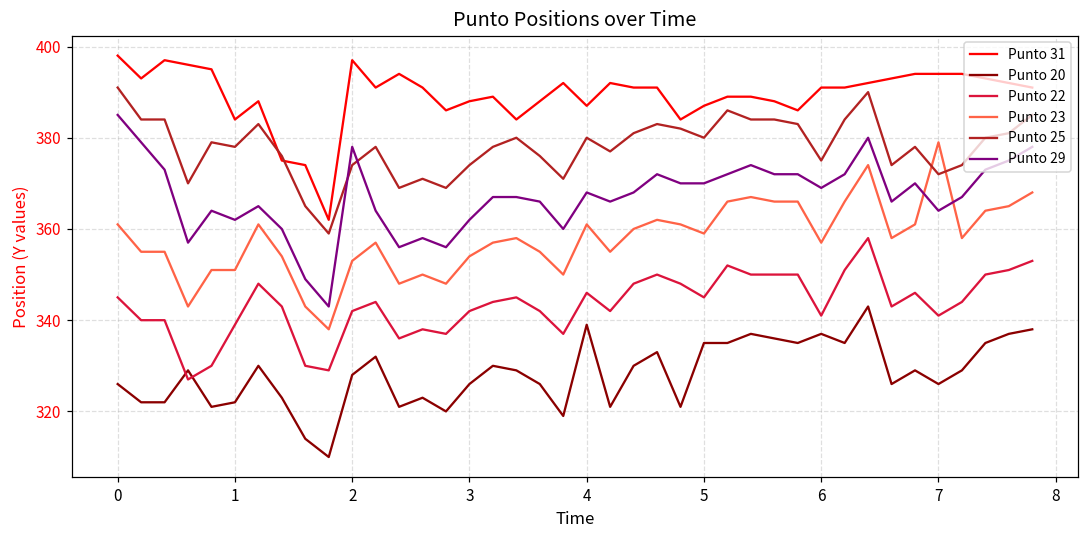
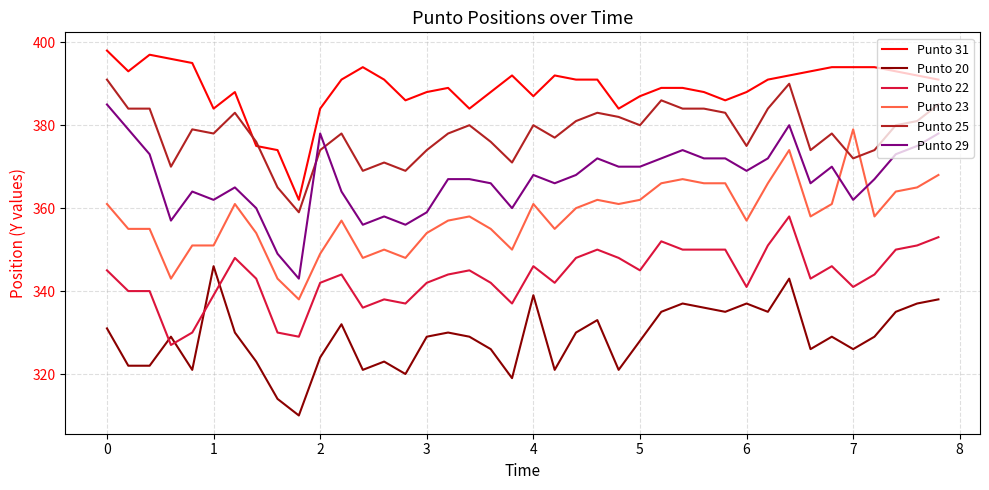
  {
    "Punto 31": {
      "0": 398,
      "1": 384,
-     "2": 397,
+     "2": 384,
      "3": 388,
      "4": 387,
      "5": 387,
-     "6": 391,
+     "6": 388,
      "7": 394
    },
    "Punto 20": {
-     "0": 326,
-     "1": 322,
-     "2": 328,
-     "3": 326,
+     "0": 331,
+     "1": 346,
+     "2": 324,
+     "3": 329,
      "4": 339,
-     "5": 335,
+     "5": 328,
      "6": 337,
      "7": 326
    },
    "Punto 23": {
      "0": 361,
      "1": 351,
-     "2": 353,
+     "2": 349,
      "3": 354,
      "4": 361,
-     "5": 359,
+     "5": 362,
      "6": 357,
      "7": 379
    },
    "Punto 29": {
      "0": 385,
      "1": 362,
      "2": 378,
-     "3": 362,
+     "3": 359,
      "4": 368,
      "5": 370,
      "6": 369,
-     "7": 364
+     "7": 362
    }
  }
